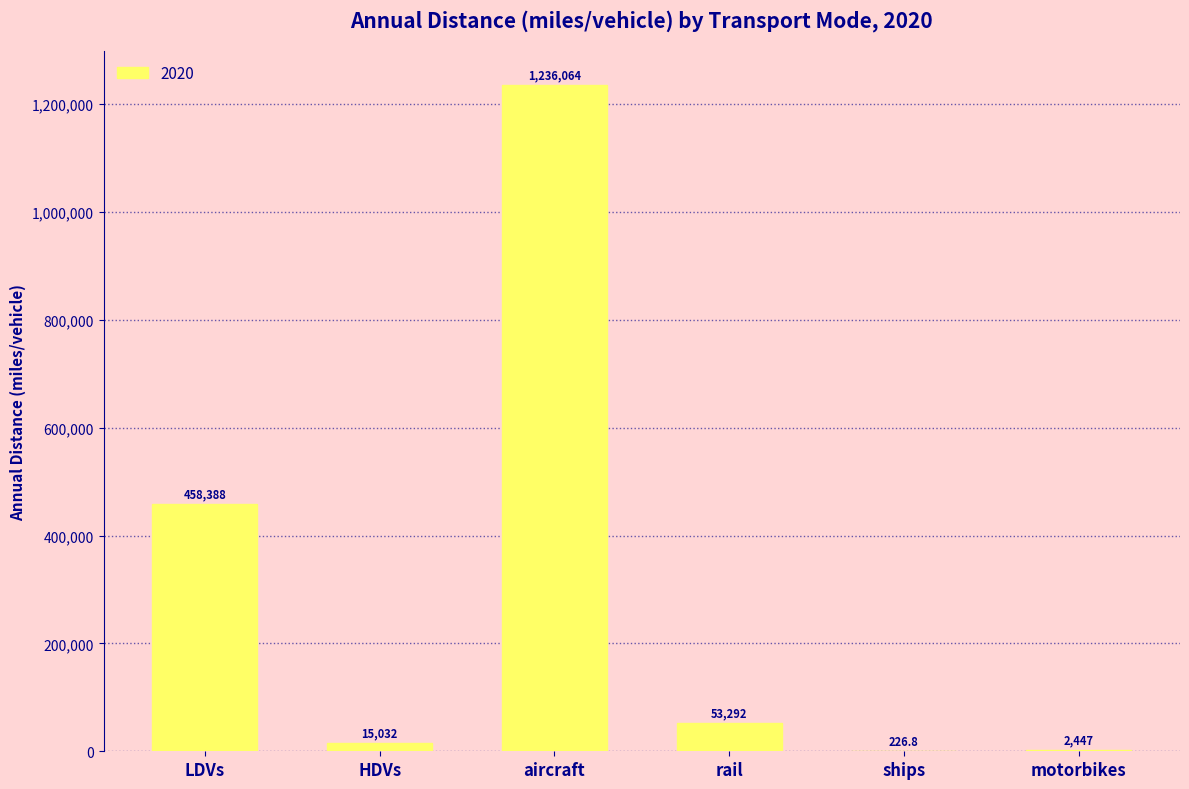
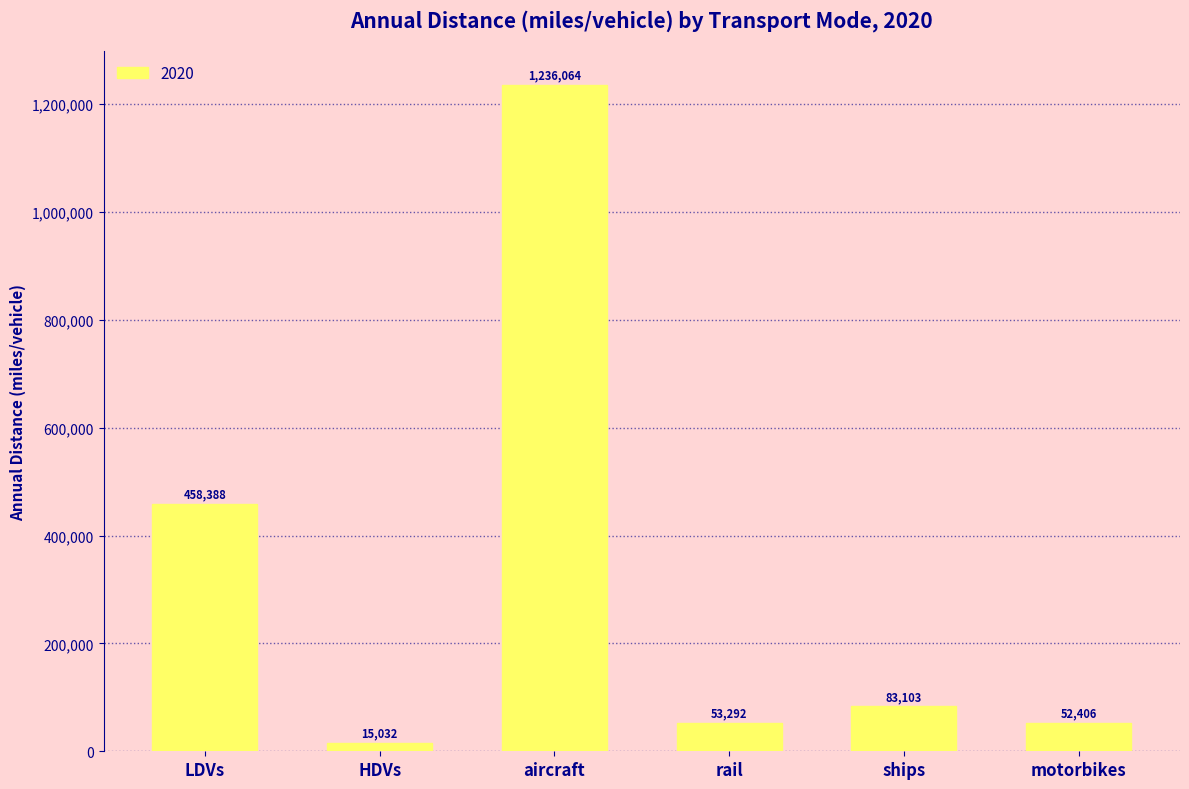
  {
    "LDVs": "458,388",
    "HDVs": "15,032",
    "aircraft": "1,236,064",
    "rail": "53,292",
-   "ships": "226.8",
-   "motorbikes": "2,447"
+   "ships": "83,103",
+   "motorbikes": "52,406"
  }
